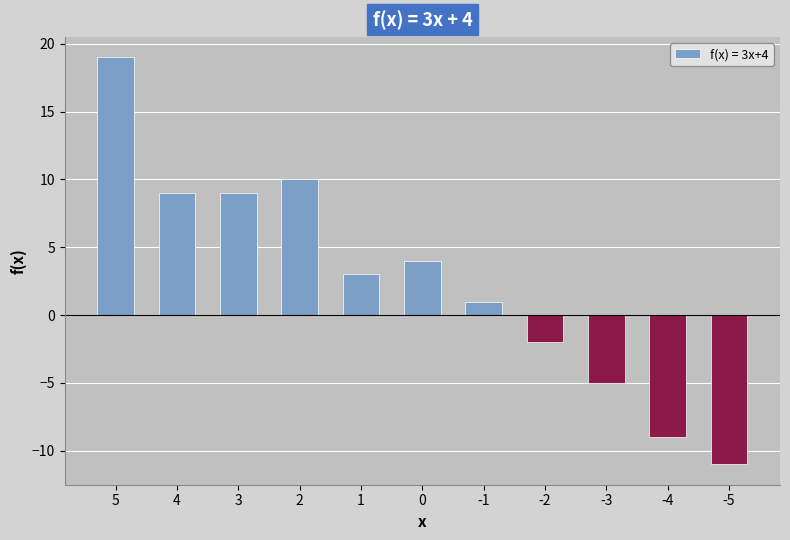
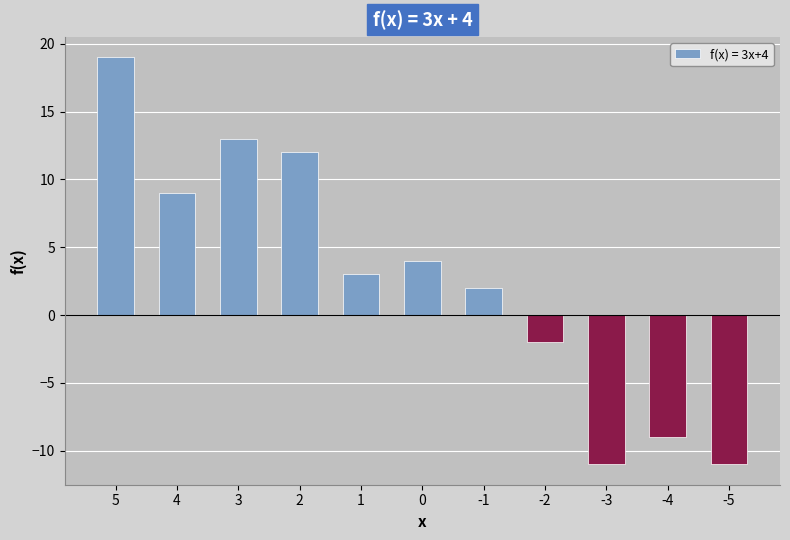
  {
    "5": 19,
    "4": 9,
-   "3": 9,
-   "2": 10,
+   "3": 13,
+   "2": 12,
    "1": 3,
    "0": 4,
-   "-1": 1,
+   "-1": 2,
    "-2": -2,
-   "-3": -5,
+   "-3": -11,
    "-4": -9,
    "-5": -11
  }
